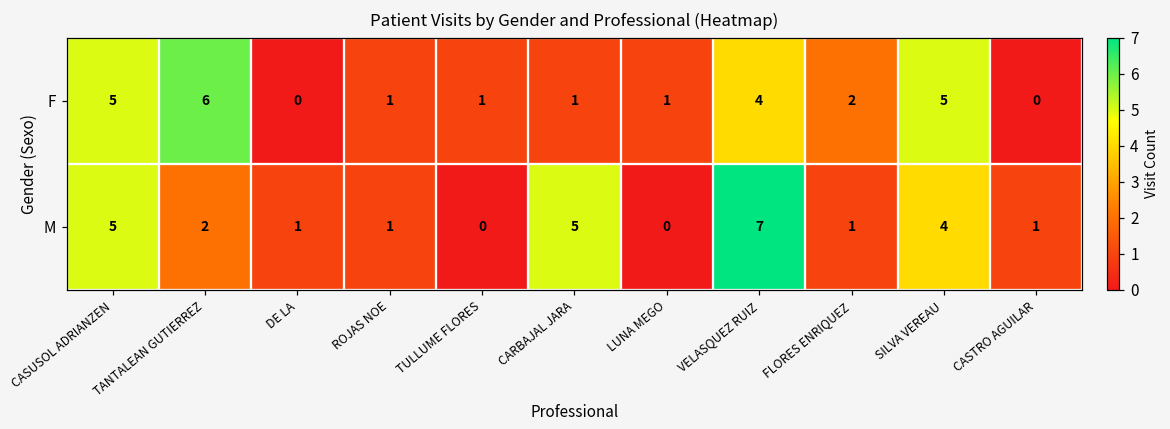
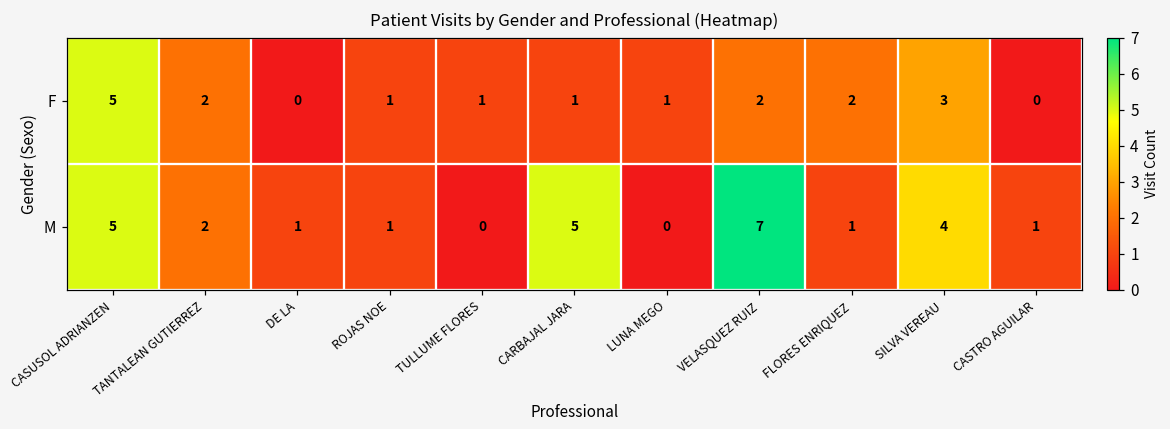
  {
    "F": {
      "CASUSOL ADRIANZEN": 5,
-     "TANTALEAN GUTIERREZ": 6,
+     "TANTALEAN GUTIERREZ": 2,
      "DE LA": 0,
      "ROJAS NOE": 1,
      "TULLUME FLORES": 1,
      "CARBAJAL JARA": 1,
      "LUNA MEGO": 1,
-     "VELASQUEZ RUIZ": 4,
+     "VELASQUEZ RUIZ": 2,
      "FLORES ENRIQUEZ": 2,
-     "SILVA VEREAU": 5,
+     "SILVA VEREAU": 3,
      "CASTRO AGUILAR": 0
    },
    "M": {
      "CASUSOL ADRIANZEN": 5,
      "TANTALEAN GUTIERREZ": 2,
      "DE LA": 1,
      "ROJAS NOE": 1,
      "TULLUME FLORES": 0,
      "CARBAJAL JARA": 5,
      "LUNA MEGO": 0,
      "VELASQUEZ RUIZ": 7,
      "FLORES ENRIQUEZ": 1,
      "SILVA VEREAU": 4,
      "CASTRO AGUILAR": 1
    }
  }
